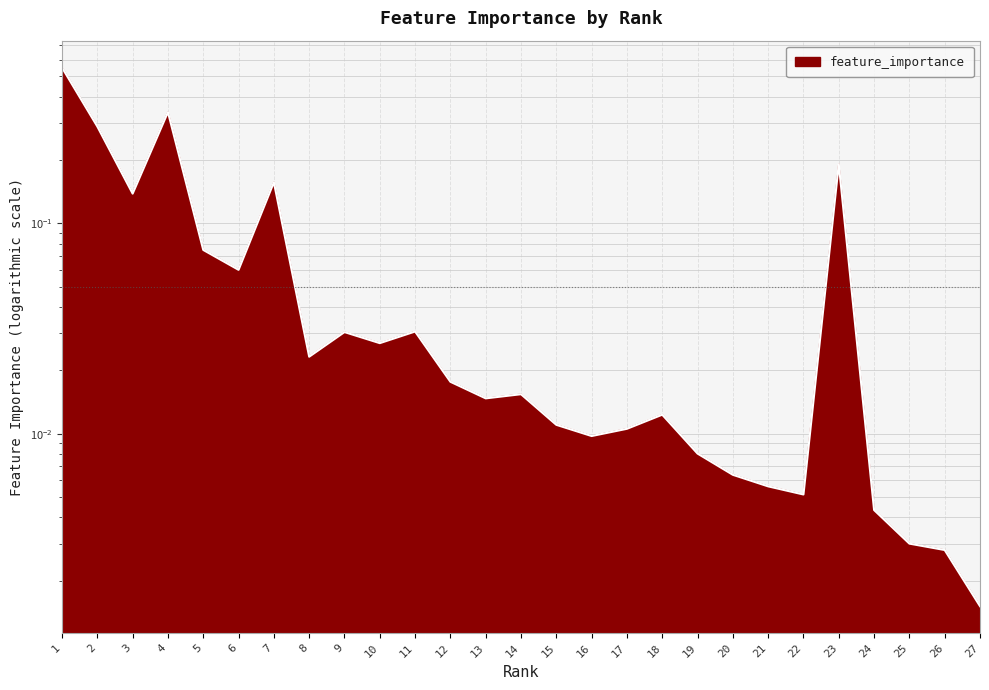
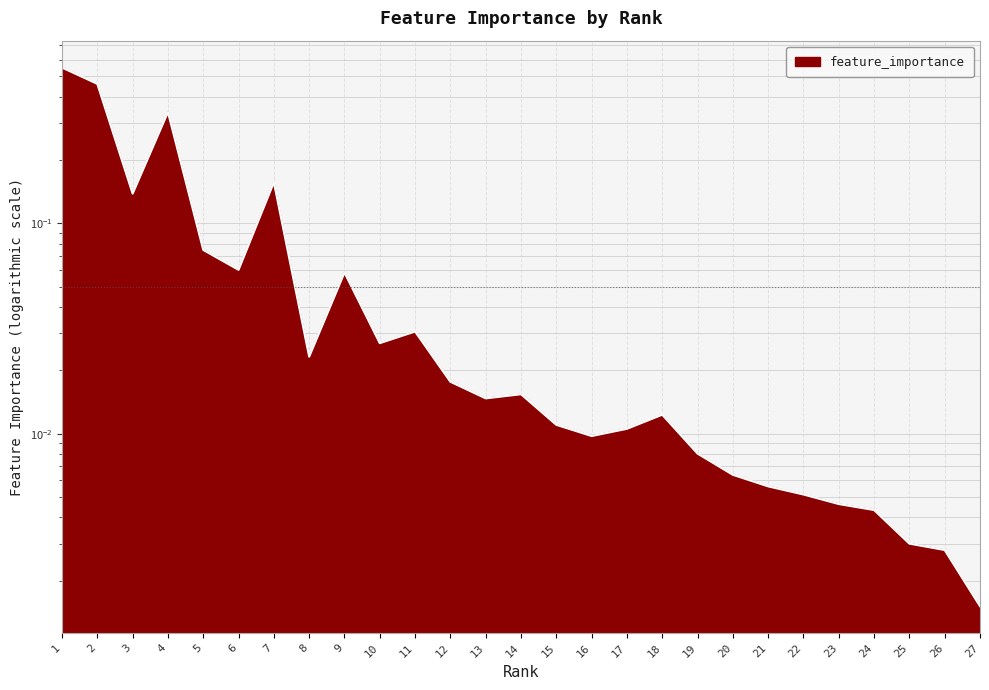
  {
    "1": 0.55,
-   "2": 0.29,
+   "2": 0.46,
    "3": 0.14,
    "4": 0.34,
    "5": 0.075,
    "6": 0.060,
    "7": 0.16,
    "8": 0.023,
-   "9": 0.030,
+   "9": 0.058,
    "10": 0.027,
    "11": 0.031,
    "12": 0.018,
    "13": 0.015,
    "14": 0.015,
    "15": 0.011,
    "16": 0.010,
    "17": 0.011,
    "18": 0.012,
    "19": 0.0080,
    "20": 0.0064,
    "21": 0.0056,
    "22": 0.0051,
-   "23": 0.19,
+   "23": 0.0046,
    "24": 0.0043,
    "25": 0.0030,
    "26": 0.0028,
    "27": 0.0015
  }
